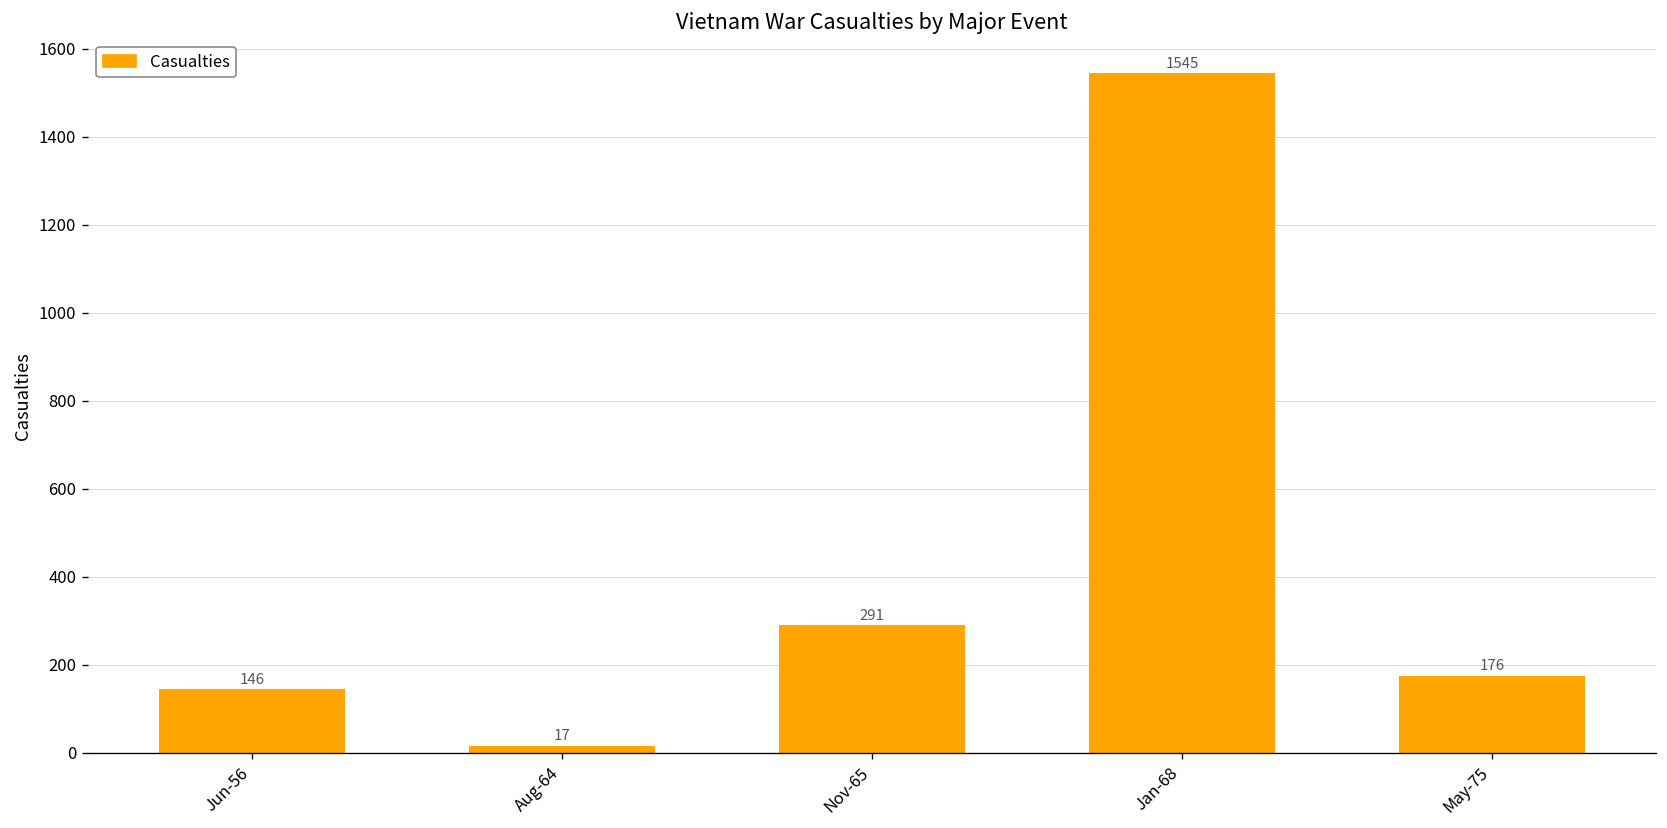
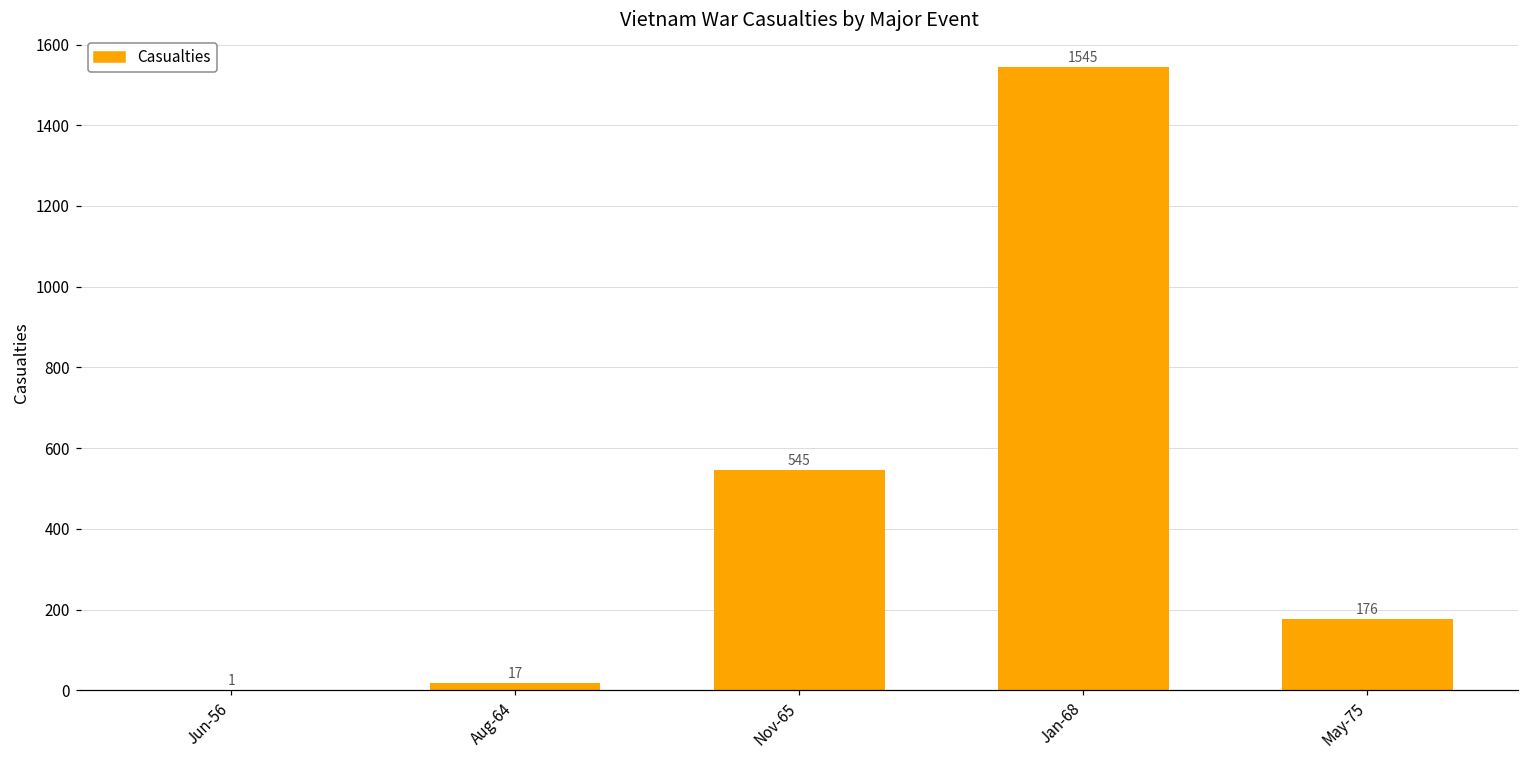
  {
-   "Jun-56": 146,
+   "Jun-56": 1,
    "Aug-64": 17,
-   "Nov-65": 291,
+   "Nov-65": 545,
    "Jan-68": 1545,
    "May-75": 176
  }
